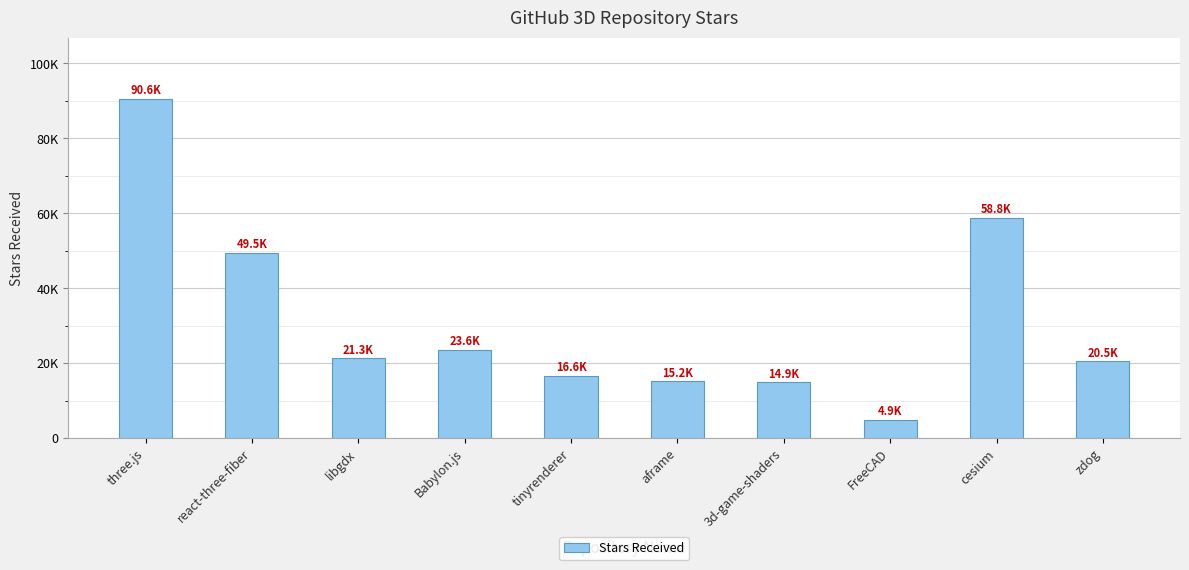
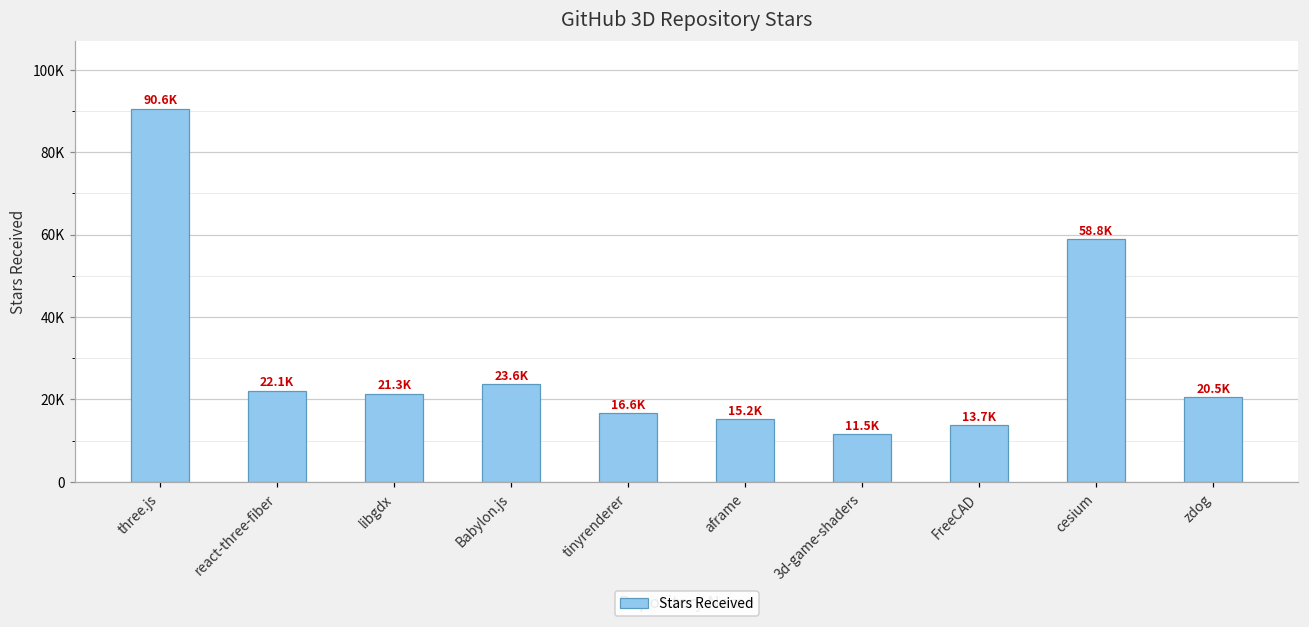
  {
    "three.js": "90.6K",
-   "react-three-fiber": "49.5K",
+   "react-three-fiber": "22.1K",
    "libgdx": "21.3K",
    "Babylon.js": "23.6K",
    "tinyrenderer": "16.6K",
    "aframe": "15.2K",
-   "3d-game-shaders": "14.9K",
-   "FreeCAD": "4.9K",
+   "3d-game-shaders": "11.5K",
+   "FreeCAD": "13.7K",
    "cesium": "58.8K",
    "zdog": "20.5K"
  }
